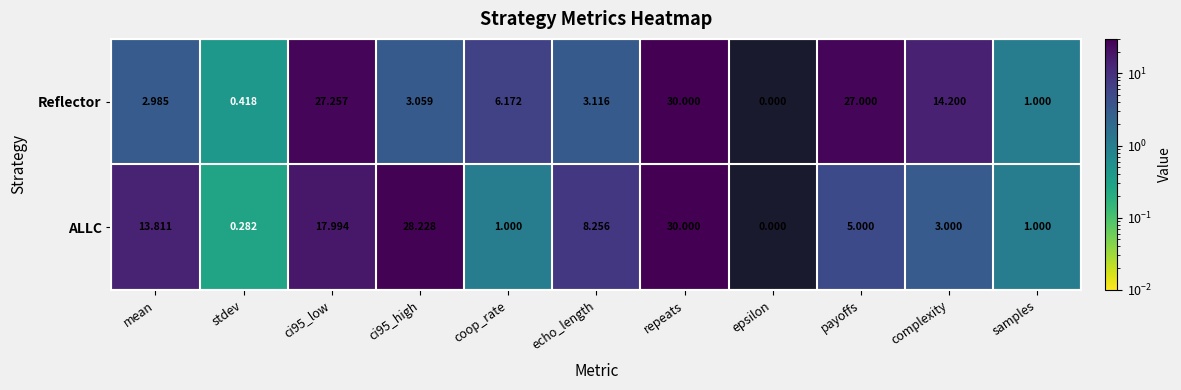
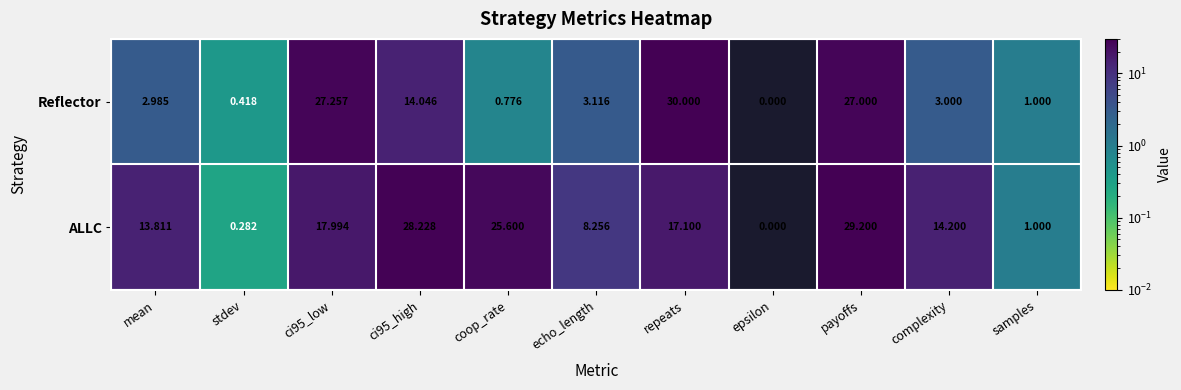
  {
    "Reflector": {
      "mean": 2.985,
      "stdev": 0.418,
      "ci95_low": 27.257,
-     "ci95_high": 3.059,
-     "coop_rate": 6.172,
+     "ci95_high": 14.046,
+     "coop_rate": 0.776,
      "echo_length": 3.116,
      "repeats": 30.000,
      "payoffs": 27.000,
-     "complexity": 14.200,
+     "complexity": 3.000,
      "samples": 1.000
    },
    "ALLC": {
      "mean": 13.811,
      "stdev": 0.282,
      "ci95_low": 17.994,
      "ci95_high": 28.228,
-     "coop_rate": 1.000,
+     "coop_rate": 25.600,
      "echo_length": 8.256,
-     "repeats": 30.000,
-     "payoffs": 5.000,
-     "complexity": 3.000,
+     "repeats": 17.100,
+     "payoffs": 29.200,
+     "complexity": 14.200,
      "samples": 1.000
    }
  }
